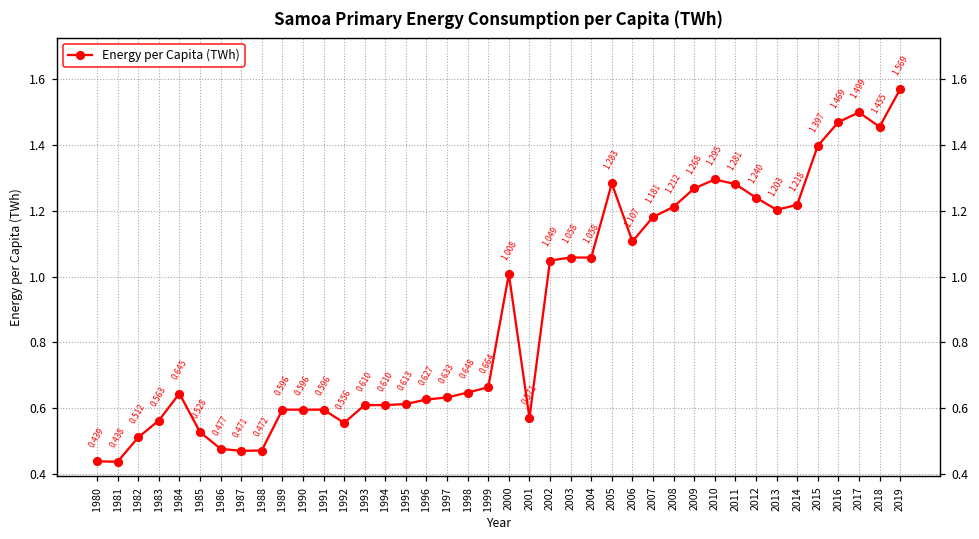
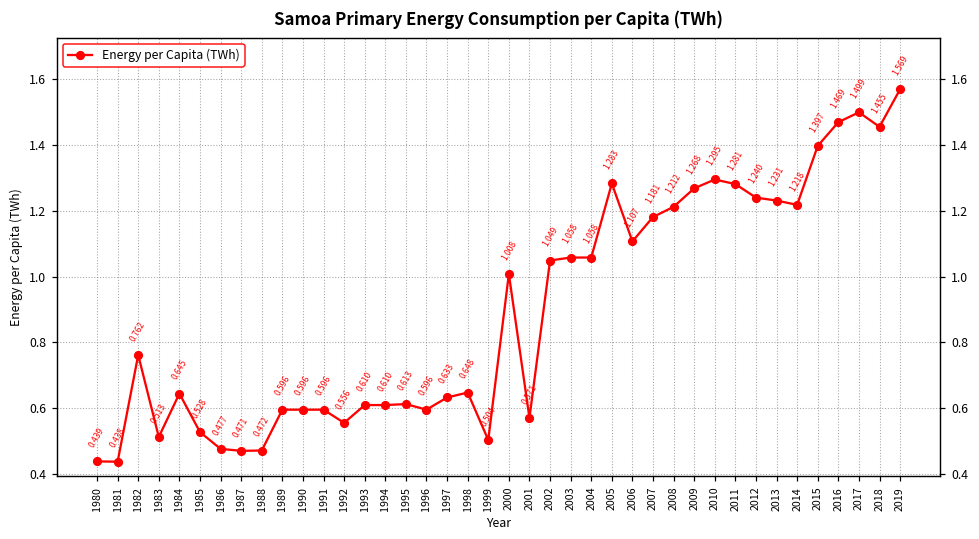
  {
    "1980": 0.439,
    "1981": 0.438,
-   "1982": 0.512,
-   "1983": 0.563,
+   "1982": 0.762,
+   "1983": 0.513,
    "1984": 0.645,
    "1985": 0.528,
    "1986": 0.477,
    "1987": 0.471,
    "1988": 0.472,
    "1989": 0.596,
    "1990": 0.596,
    "1991": 0.596,
    "1992": 0.556,
    "1993": 0.610,
    "1994": 0.610,
    "1995": 0.613,
-   "1996": 0.627,
+   "1996": 0.596,
    "1997": 0.633,
    "1998": 0.648,
-   "1999": 0.664,
+   "1999": 0.504,
    "2000": 1.008,
    "2001": 0.571,
    "2002": 1.049,
    "2003": 1.058,
    "2004": 1.058,
    "2005": 1.283,
    "2006": 1.107,
    "2007": 1.181,
    "2008": 1.212,
    "2009": 1.268,
    "2010": 1.295,
    "2011": 1.281,
    "2012": 1.240,
-   "2013": 1.203,
+   "2013": 1.231,
    "2014": 1.218,
    "2015": 1.397,
    "2016": 1.469,
    "2017": 1.499,
    "2018": 1.455,
    "2019": 1.569
  }
